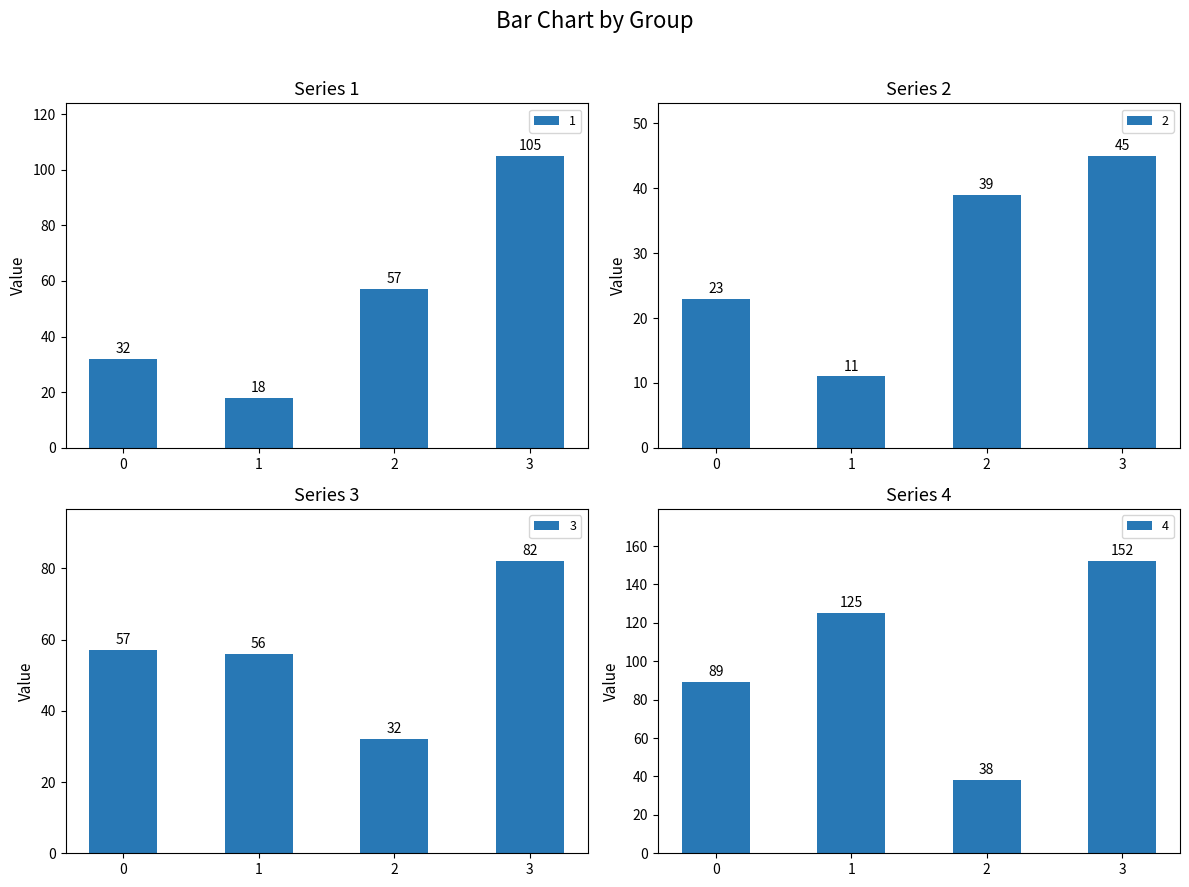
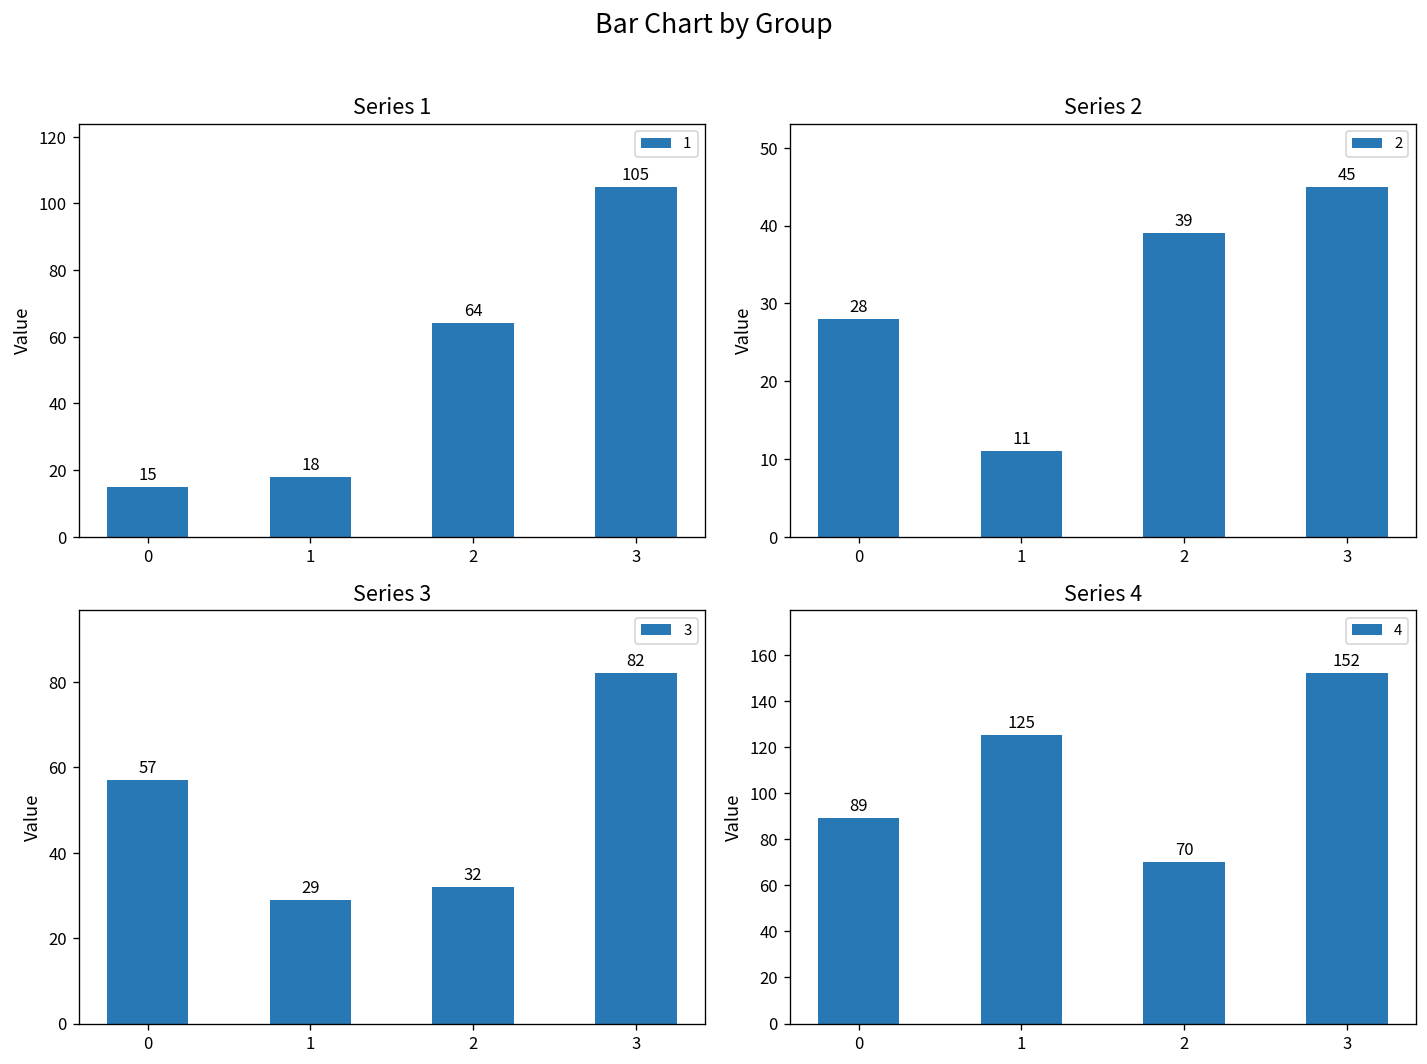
  {
    "Series 1": {
-     "0": 32,
+     "0": 15,
      "1": 18,
-     "2": 57,
+     "2": 64,
      "3": 105
    },
    "Series 2": {
-     "0": 23,
+     "0": 28,
      "1": 11,
      "2": 39,
      "3": 45
    },
    "Series 3": {
      "0": 57,
-     "1": 56,
+     "1": 29,
      "2": 32,
      "3": 82
    },
    "Series 4": {
      "0": 89,
      "1": 125,
-     "2": 38,
+     "2": 70,
      "3": 152
    }
  }
